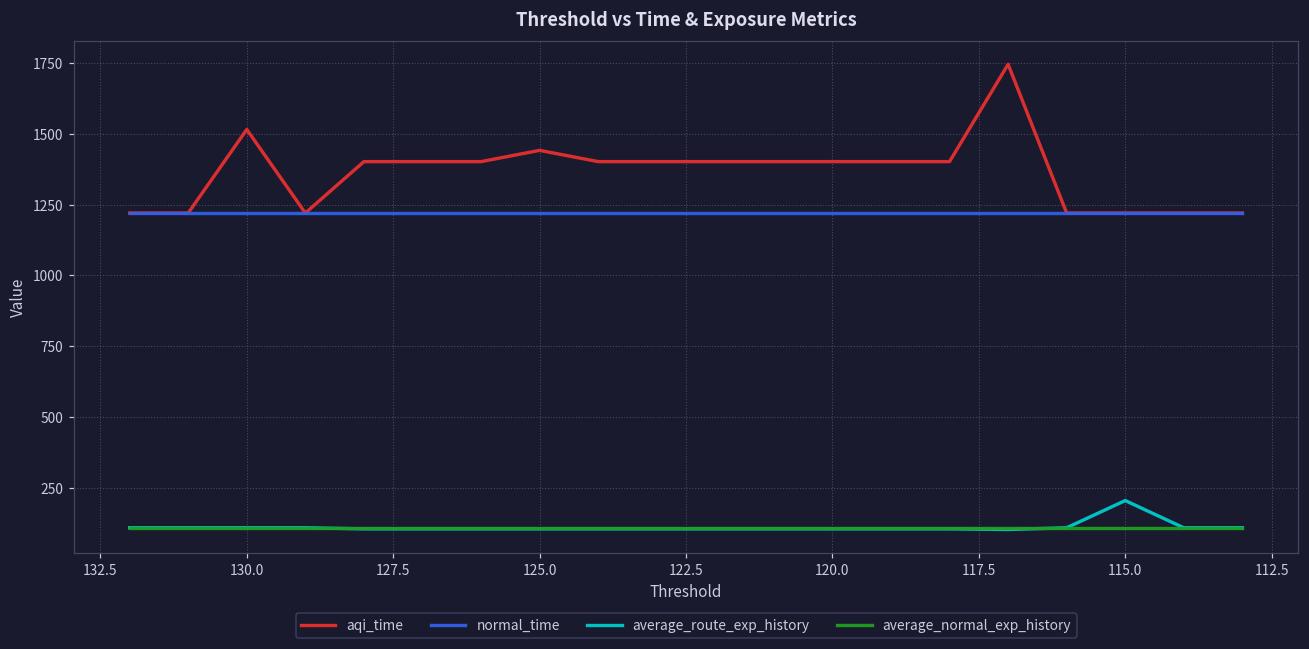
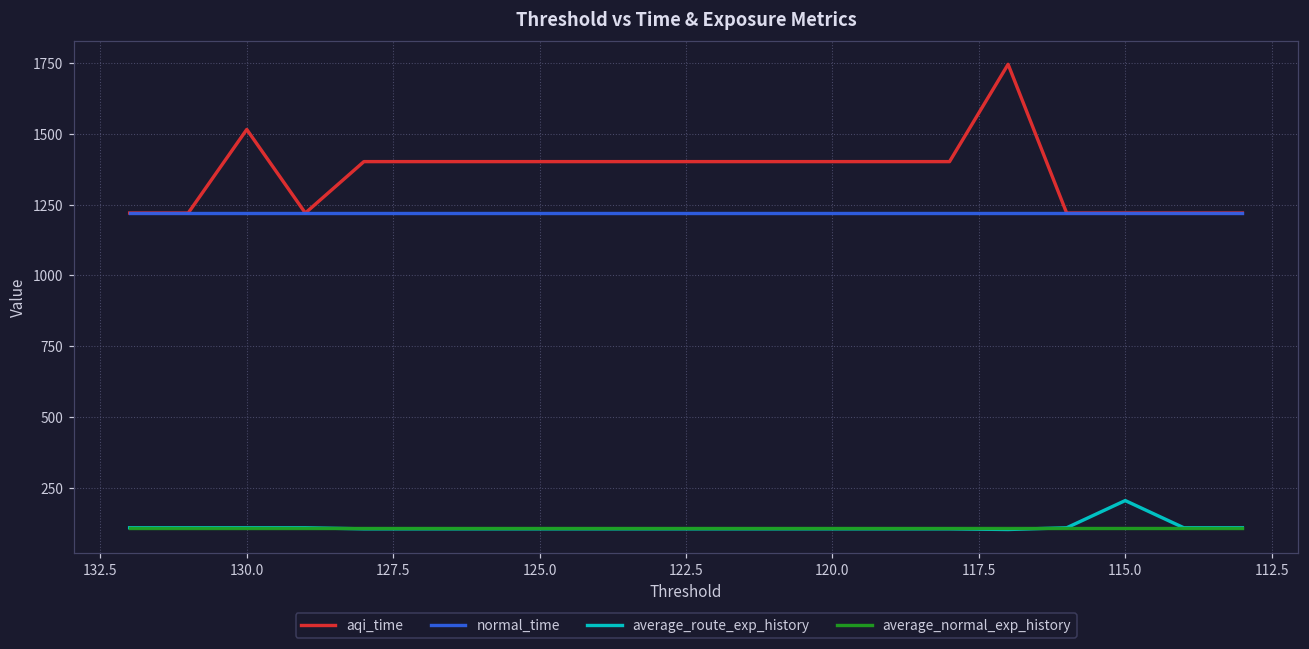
  {
    "aqi_time": {
      "130.0": 1520,
-     "125.0": 1440,
+     "125.0": 1400,
      "120.0": 1400
    },
    "normal_time": {
      "130.0": 1220,
      "125.0": 1220,
      "120.0": 1220
    },
    "average_route_exp_history": {
      "115.0": 200
    },
    "average_normal_exp_history": {
      "115.0": 110
    }
  }
